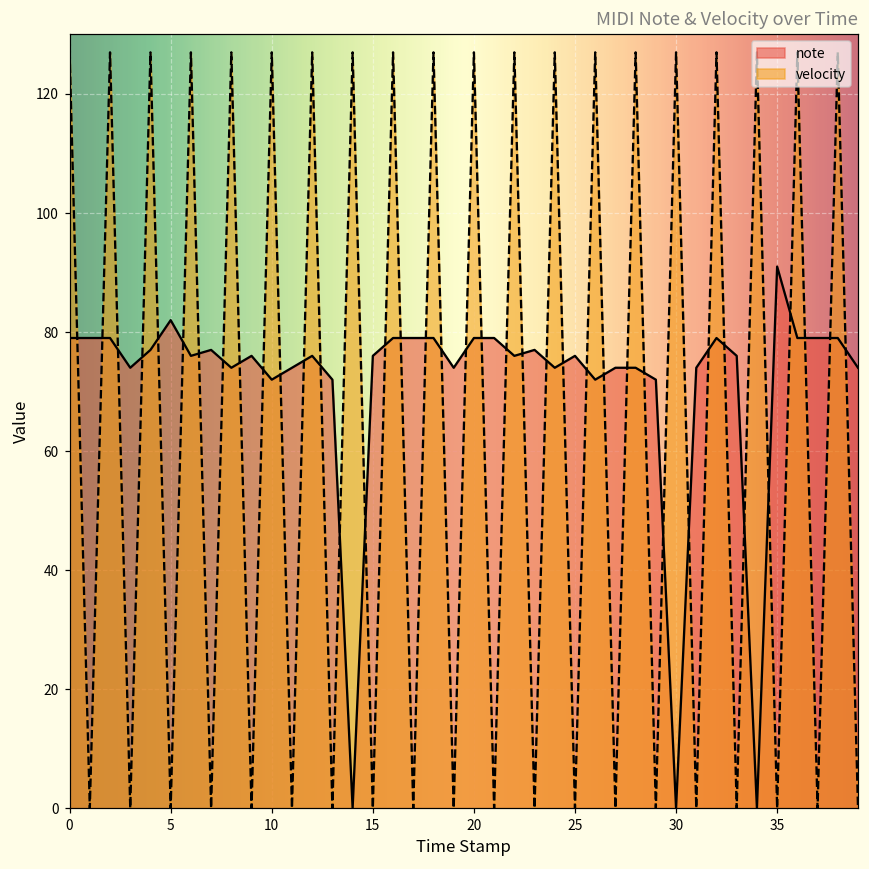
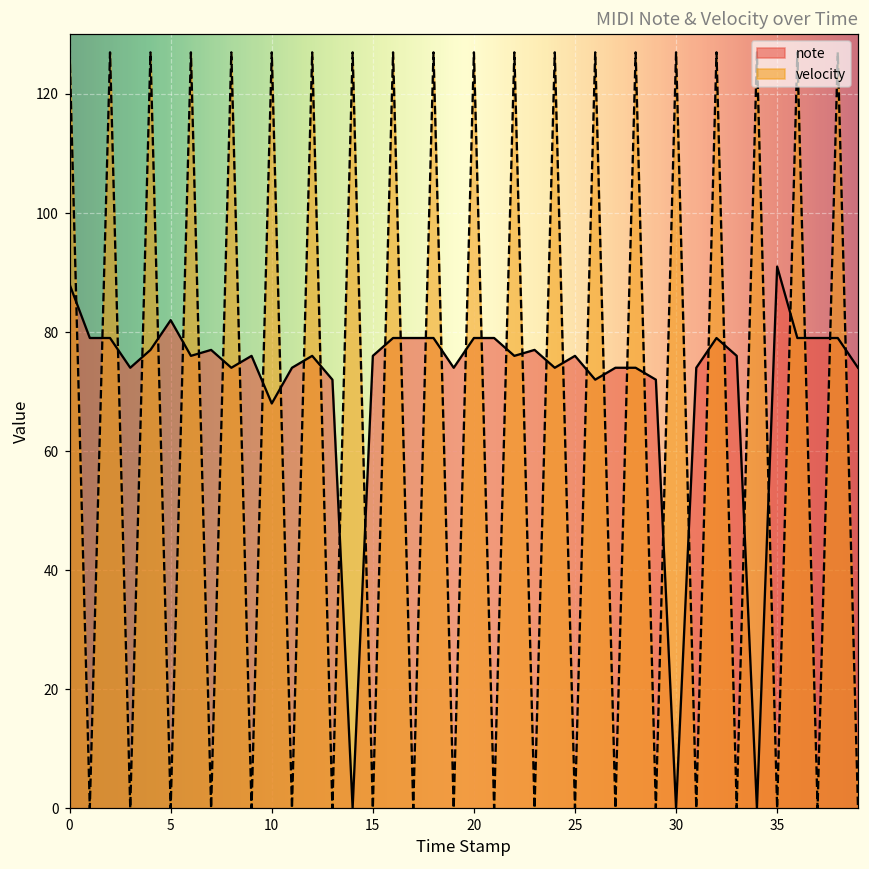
  {
    "note": {
-     "0": 79,
+     "0": 88,
      "5": 82,
-     "10": 72,
+     "10": 68,
      "15": 76,
      "20": 79,
      "25": 76,
      "30": 0,
      "35": 91
    },
    "velocity": {
      "0": 127,
      "5": 0,
      "10": 127,
      "15": 0,
      "20": 127,
      "25": 0,
      "30": 127,
      "35": 0
    }
  }
